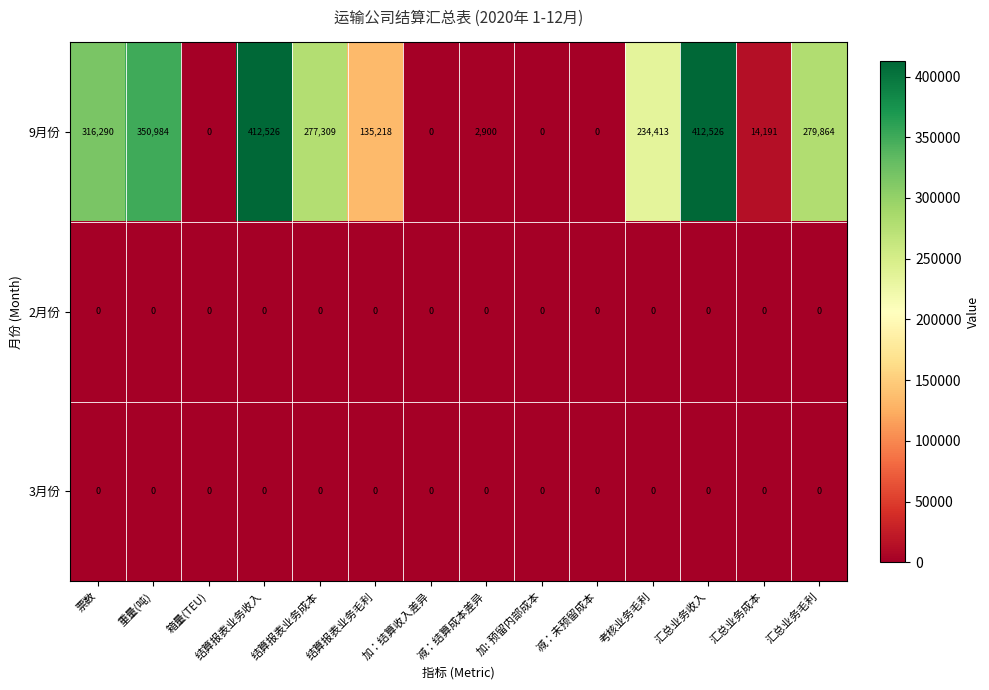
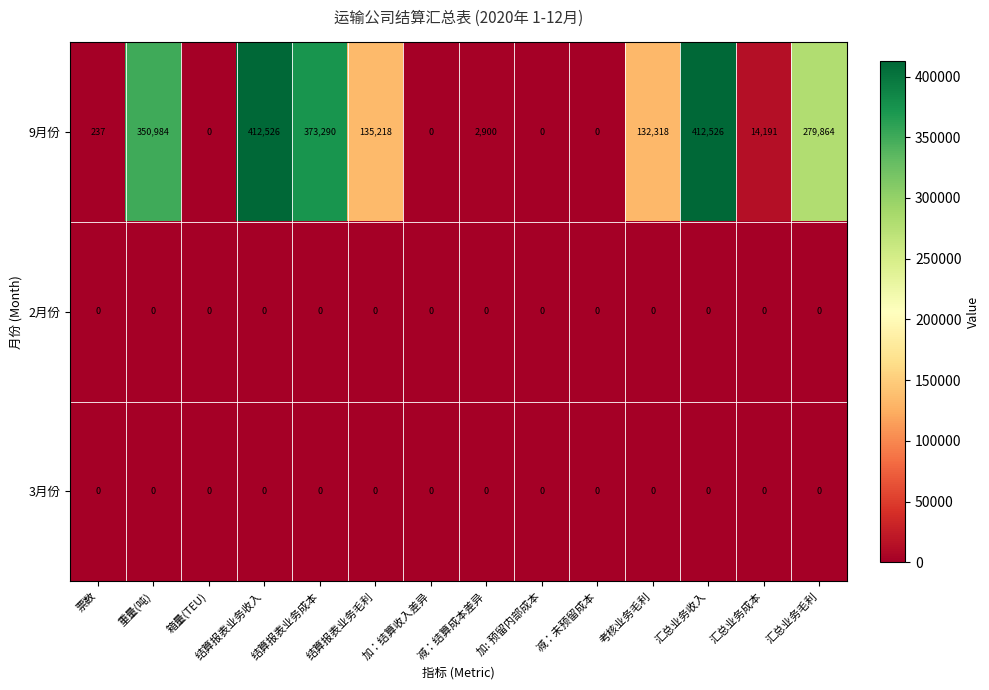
  {
    "9月份": {
-     "票数": "316,290",
+     "票数": "237",
      "重量(吨)": "350,984",
      "箱量(TEU)": "0",
      "结算报表业务收入": "412,526",
-     "结算报表业务成本": "277,309",
+     "结算报表业务成本": "373,290",
      "结算报表业务毛利": "135,218",
      "加：结算收入差异": "0",
      "减：结算成本差异": "2,900",
      "加: 预留内部成本": "0",
      "减：未预留成本": "0",
-     "考核业务毛利": "234,413",
+     "考核业务毛利": "132,318",
      "汇总业务收入": "412,526",
      "汇总业务成本": "14,191",
      "汇总业务毛利": "279,864"
    },
    "2月份": {
      "票数": "0",
      "重量(吨)": "0",
      "箱量(TEU)": "0",
      "结算报表业务收入": "0",
      "结算报表业务成本": "0",
      "结算报表业务毛利": "0",
      "加：结算收入差异": "0",
      "减：结算成本差异": "0",
      "加: 预留内部成本": "0",
      "减：未预留成本": "0",
      "考核业务毛利": "0",
      "汇总业务收入": "0",
      "汇总业务成本": "0",
      "汇总业务毛利": "0"
    },
    "3月份": {
      "票数": "0",
      "重量(吨)": "0",
      "箱量(TEU)": "0",
      "结算报表业务收入": "0",
      "结算报表业务成本": "0",
      "结算报表业务毛利": "0",
      "加：结算收入差异": "0",
      "减：结算成本差异": "0",
      "加: 预留内部成本": "0",
      "减：未预留成本": "0",
      "考核业务毛利": "0",
      "汇总业务收入": "0",
      "汇总业务成本": "0",
      "汇总业务毛利": "0"
    }
  }
